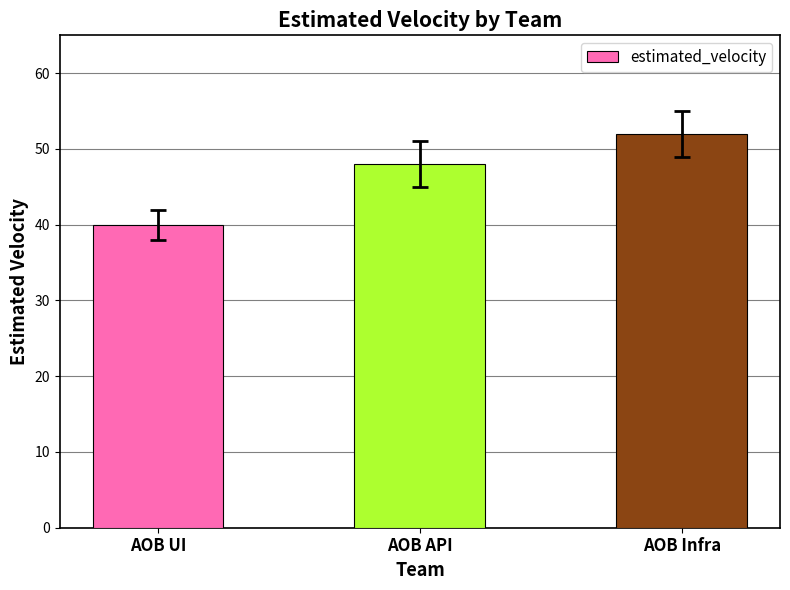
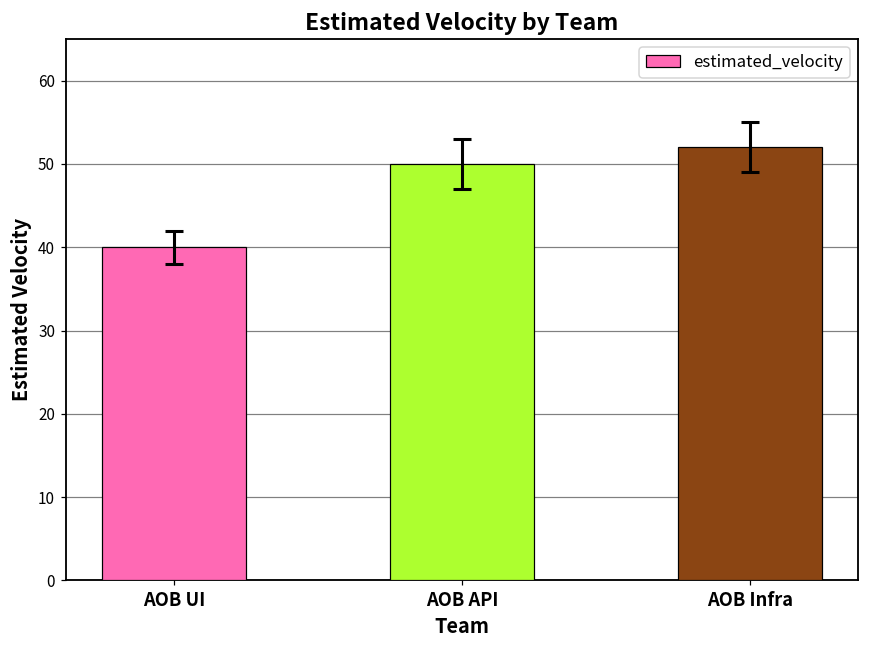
  {
    "estimated_velocity": {
      "AOB UI": 40,
-     "AOB API": 48,
+     "AOB API": 50,
      "AOB Infra": 52
    }
  }
